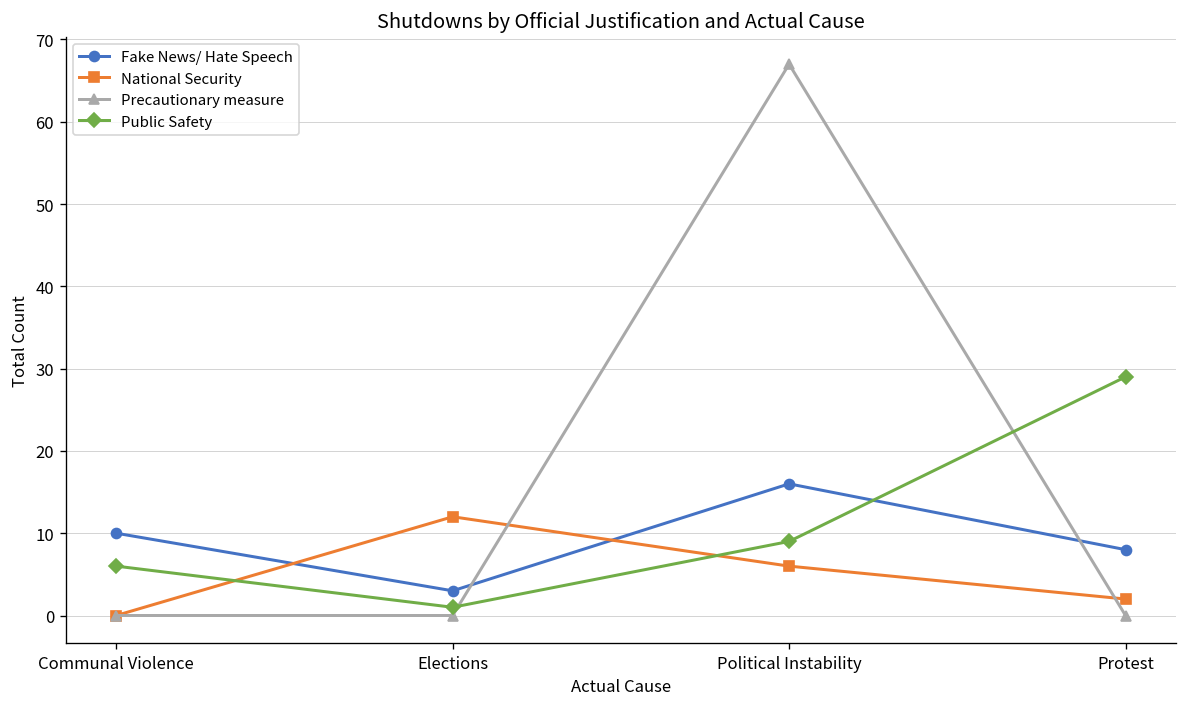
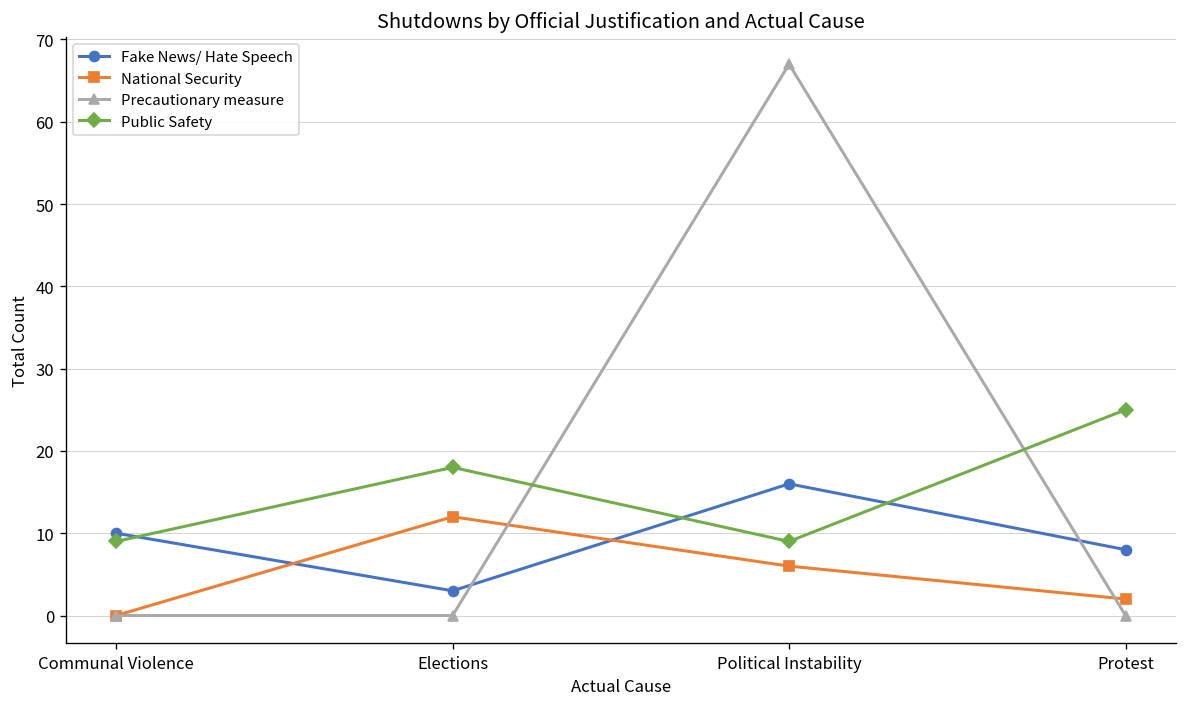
  {
    "Fake News/ Hate Speech": {
      "Communal Violence": 10,
      "Elections": 3,
      "Political Instability": 16,
      "Protest": 8
    },
    "National Security": {
      "Elections": 12,
      "Political Instability": 6,
      "Protest": 2
    },
    "Precautionary measure": {
      "Elections": 0,
      "Political Instability": 67,
      "Protest": 0
    },
    "Public Safety": {
-     "Communal Violence": 6,
-     "Elections": 1,
+     "Communal Violence": 9,
+     "Elections": 18,
      "Political Instability": 9,
-     "Protest": 29
+     "Protest": 25
    }
  }
